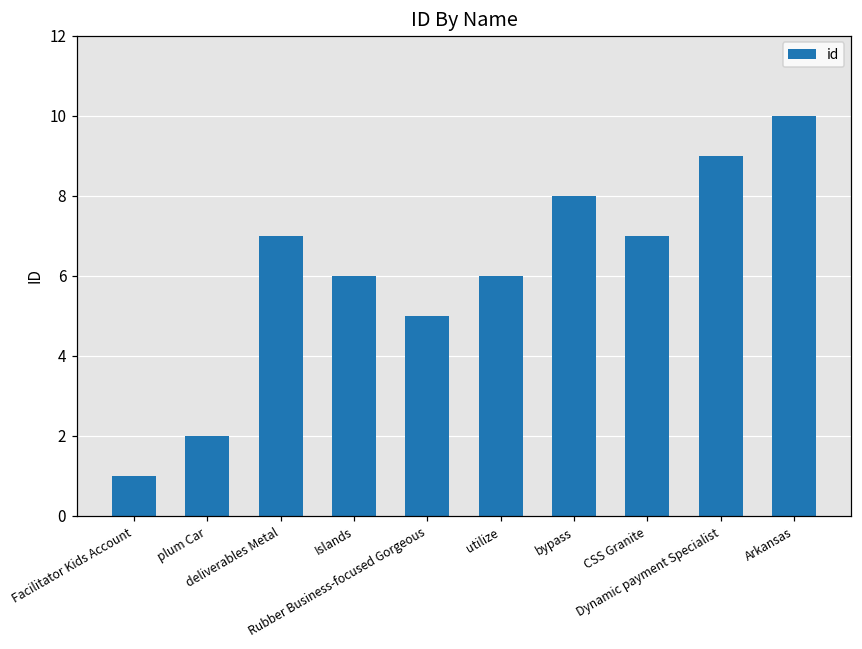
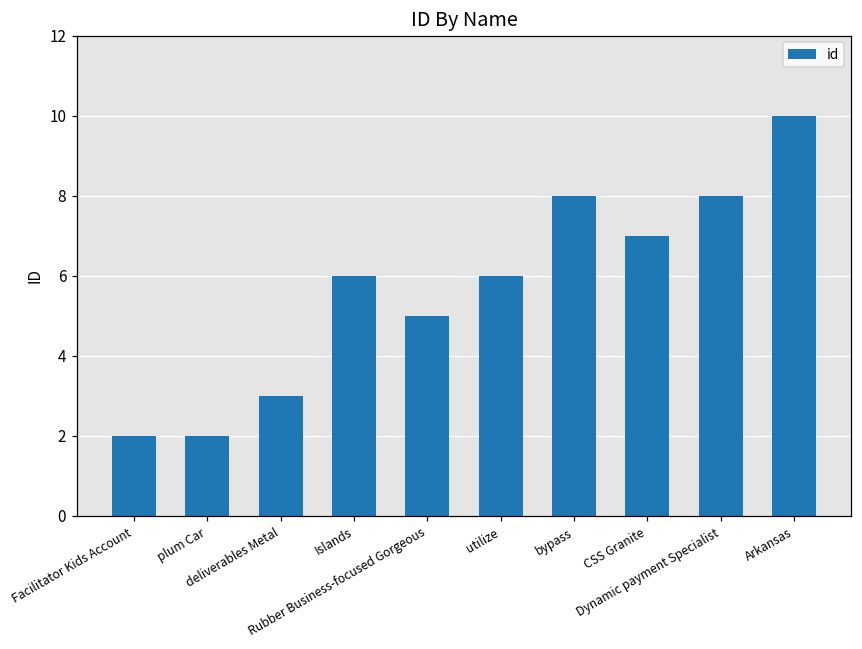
  {
-   "Facilitator Kids Account": 1,
+   "Facilitator Kids Account": 2,
    "plum Car": 2,
-   "deliverables Metal": 7,
+   "deliverables Metal": 3,
    "Islands": 6,
    "Rubber Business-focused Gorgeous": 5,
    "utilize": 6,
    "bypass": 8,
    "CSS Granite": 7,
-   "Dynamic payment Specialist": 9,
+   "Dynamic payment Specialist": 8,
    "Arkansas": 10
  }
